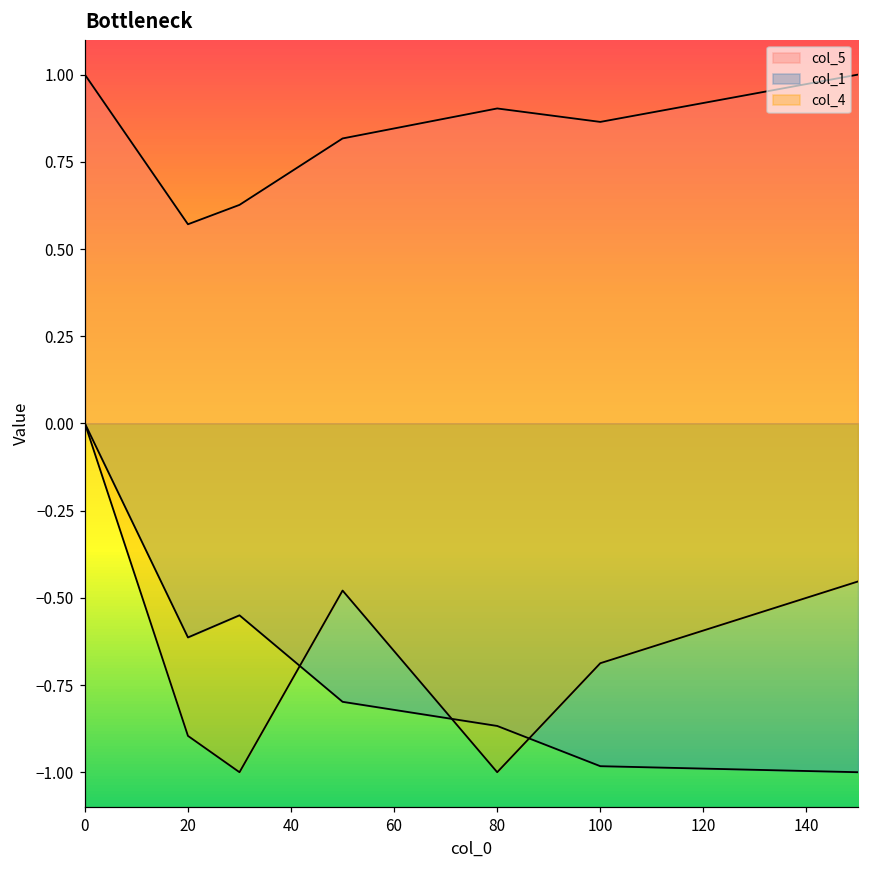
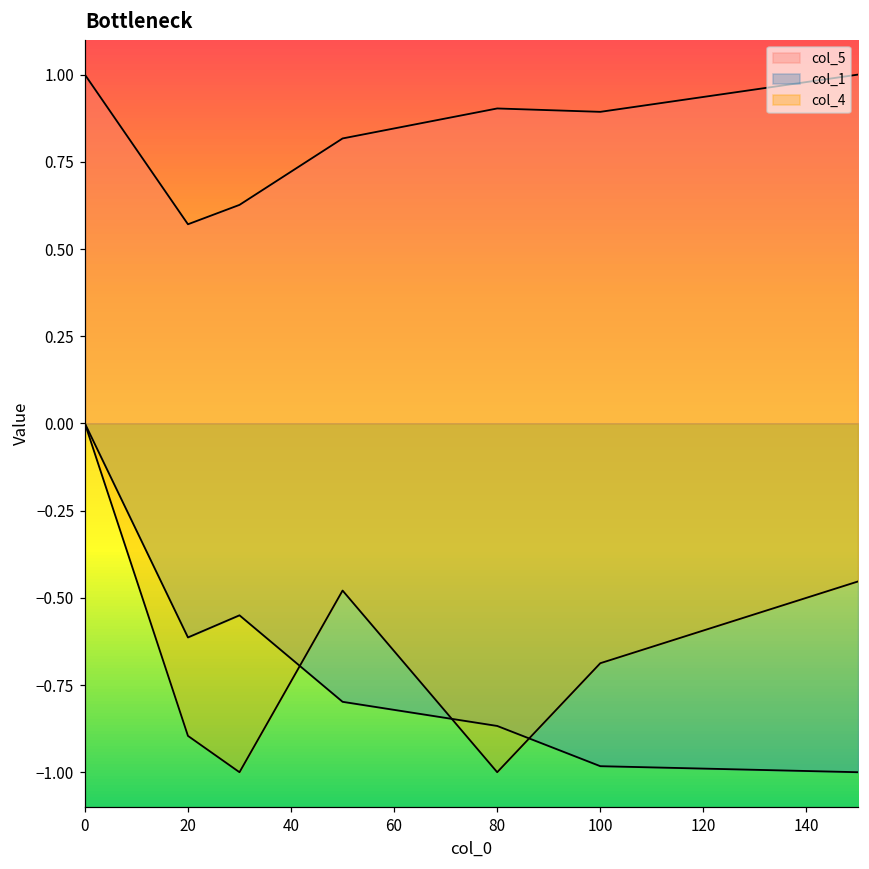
  {
    "col_5": {
      "0": 1.00,
      "20": 0.57,
      "80": 0.90,
-     "100": 0.86
+     "100": 0.89
    }
  }
